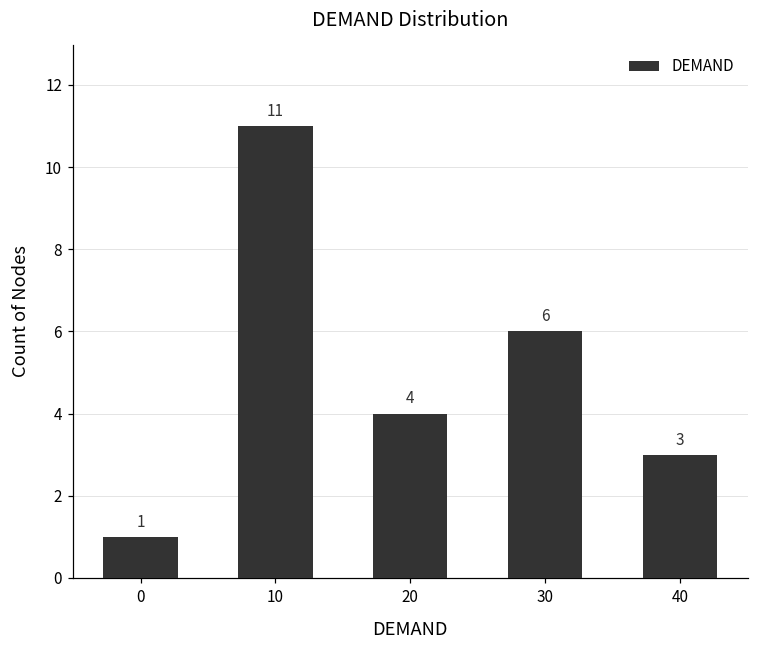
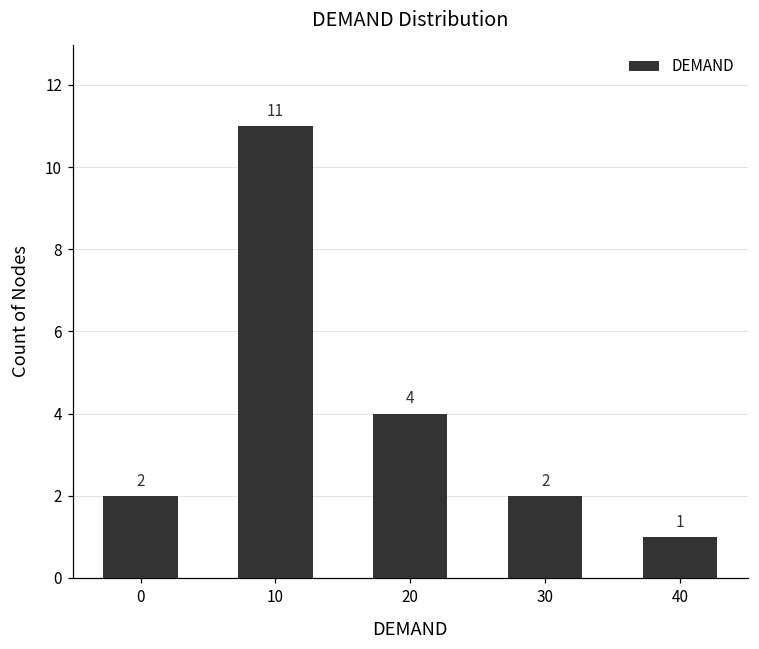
  {
-   "0": 1,
+   "0": 2,
    "10": 11,
    "20": 4,
-   "30": 6,
-   "40": 3
+   "30": 2,
+   "40": 1
  }
